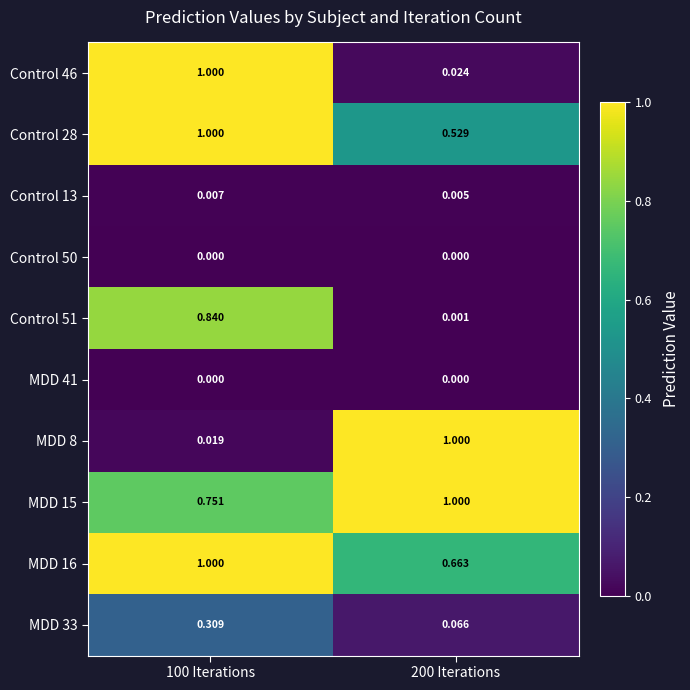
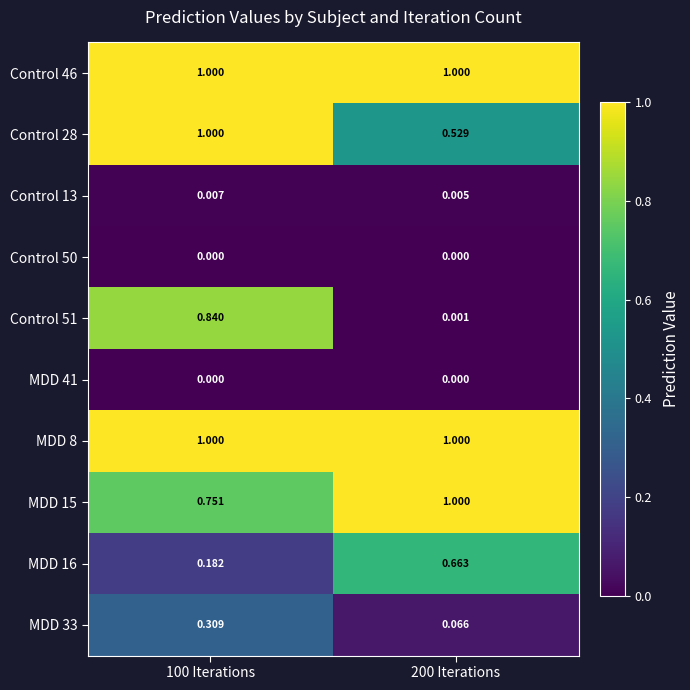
  {
    "Control 46": {
      "100 Iterations": 1.000,
-     "200 Iterations": 0.024
+     "200 Iterations": 1.000
    },
    "Control 28": {
      "100 Iterations": 1.000,
      "200 Iterations": 0.529
    },
    "Control 13": {
      "100 Iterations": 0.007,
      "200 Iterations": 0.005
    },
    "Control 50": {
      "100 Iterations": 0.000,
      "200 Iterations": 0.000
    },
    "Control 51": {
      "100 Iterations": 0.840,
      "200 Iterations": 0.001
    },
    "MDD 41": {
      "100 Iterations": 0.000,
      "200 Iterations": 0.000
    },
    "MDD 8": {
-     "100 Iterations": 0.019,
+     "100 Iterations": 1.000,
      "200 Iterations": 1.000
    },
    "MDD 15": {
      "100 Iterations": 0.751,
      "200 Iterations": 1.000
    },
    "MDD 16": {
-     "100 Iterations": 1.000,
+     "100 Iterations": 0.182,
      "200 Iterations": 0.663
    },
    "MDD 33": {
      "100 Iterations": 0.309,
      "200 Iterations": 0.066
    }
  }
